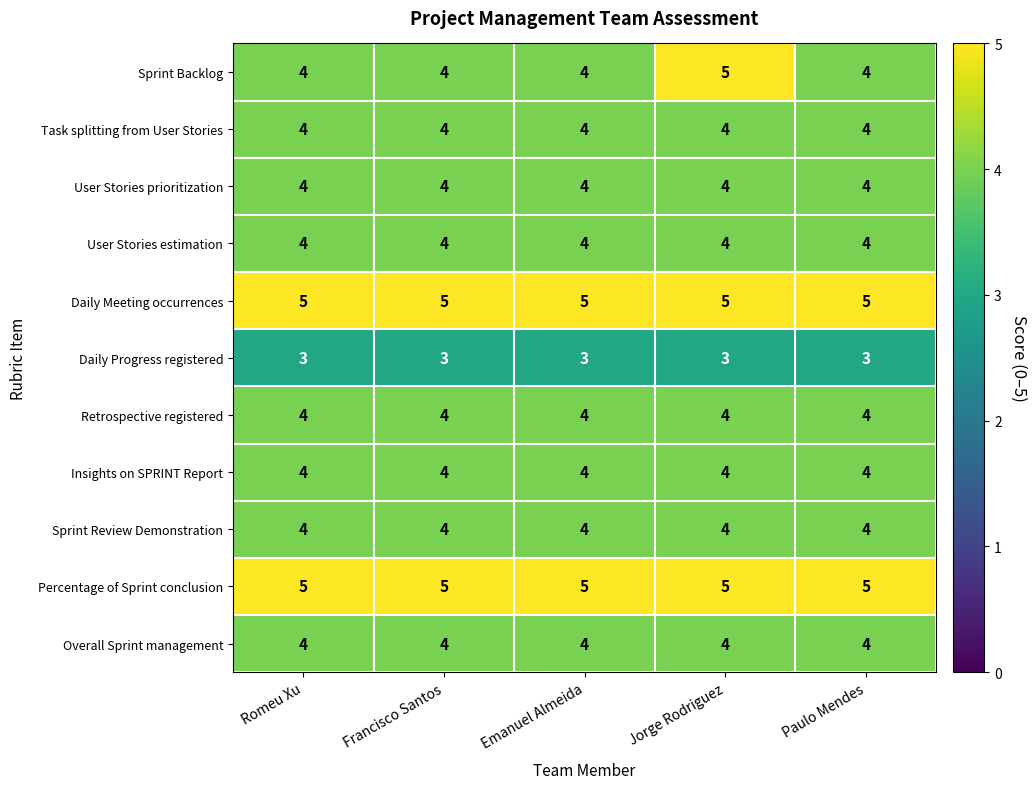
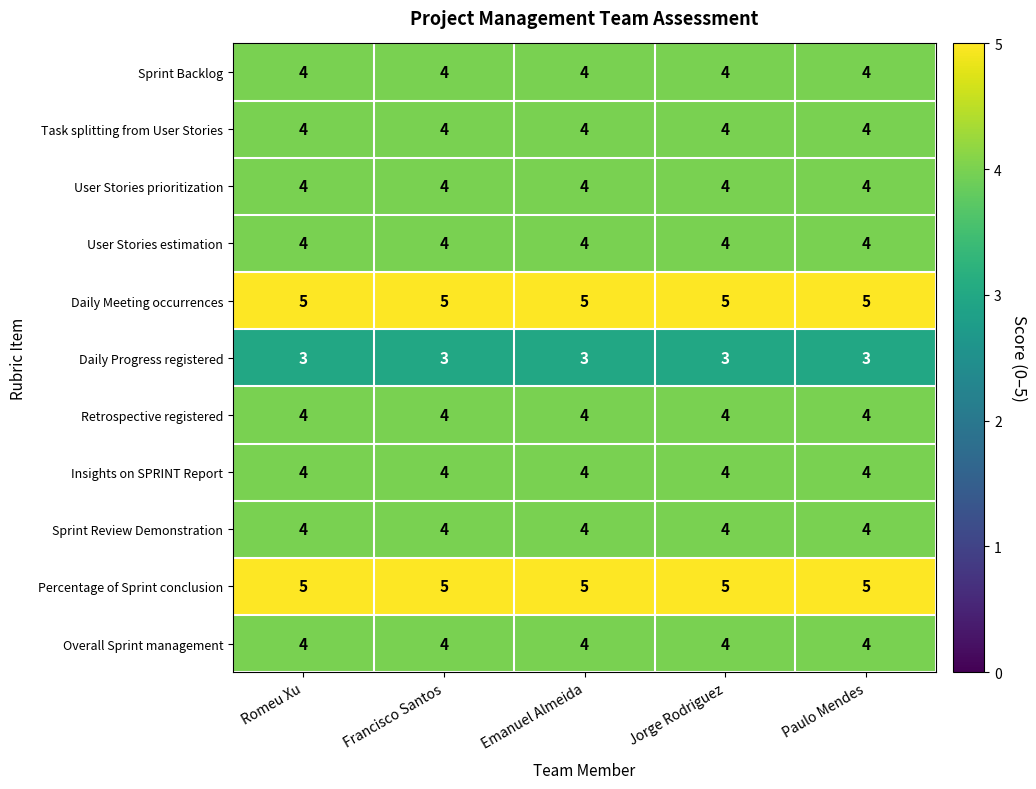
  {
    "Sprint Backlog": {
      "Romeu Xu": 4,
      "Francisco Santos": 4,
      "Emanuel Almeida": 4,
-     "Jorge Rodriguez": 5,
+     "Jorge Rodriguez": 4,
      "Paulo Mendes": 4
    },
    "Task splitting from User Stories": {
      "Romeu Xu": 4,
      "Francisco Santos": 4,
      "Emanuel Almeida": 4,
      "Jorge Rodriguez": 4,
      "Paulo Mendes": 4
    },
    "User Stories prioritization": {
      "Romeu Xu": 4,
      "Francisco Santos": 4,
      "Emanuel Almeida": 4,
      "Jorge Rodriguez": 4,
      "Paulo Mendes": 4
    },
    "User Stories estimation": {
      "Romeu Xu": 4,
      "Francisco Santos": 4,
      "Emanuel Almeida": 4,
      "Jorge Rodriguez": 4,
      "Paulo Mendes": 4
    },
    "Daily Meeting occurrences": {
      "Romeu Xu": 5,
      "Francisco Santos": 5,
      "Emanuel Almeida": 5,
      "Jorge Rodriguez": 5,
      "Paulo Mendes": 5
    },
    "Daily Progress registered": {
      "Romeu Xu": 3,
      "Francisco Santos": 3,
      "Emanuel Almeida": 3,
      "Jorge Rodriguez": 3,
      "Paulo Mendes": 3
    },
    "Retrospective registered": {
      "Romeu Xu": 4,
      "Francisco Santos": 4,
      "Emanuel Almeida": 4,
      "Jorge Rodriguez": 4,
      "Paulo Mendes": 4
    },
    "Insights on SPRINT Report": {
      "Romeu Xu": 4,
      "Francisco Santos": 4,
      "Emanuel Almeida": 4,
      "Jorge Rodriguez": 4,
      "Paulo Mendes": 4
    },
    "Sprint Review Demonstration": {
      "Romeu Xu": 4,
      "Francisco Santos": 4,
      "Emanuel Almeida": 4,
      "Jorge Rodriguez": 4,
      "Paulo Mendes": 4
    },
    "Percentage of Sprint conclusion": {
      "Romeu Xu": 5,
      "Francisco Santos": 5,
      "Emanuel Almeida": 5,
      "Jorge Rodriguez": 5,
      "Paulo Mendes": 5
    },
    "Overall Sprint management": {
      "Romeu Xu": 4,
      "Francisco Santos": 4,
      "Emanuel Almeida": 4,
      "Jorge Rodriguez": 4,
      "Paulo Mendes": 4
    }
  }
